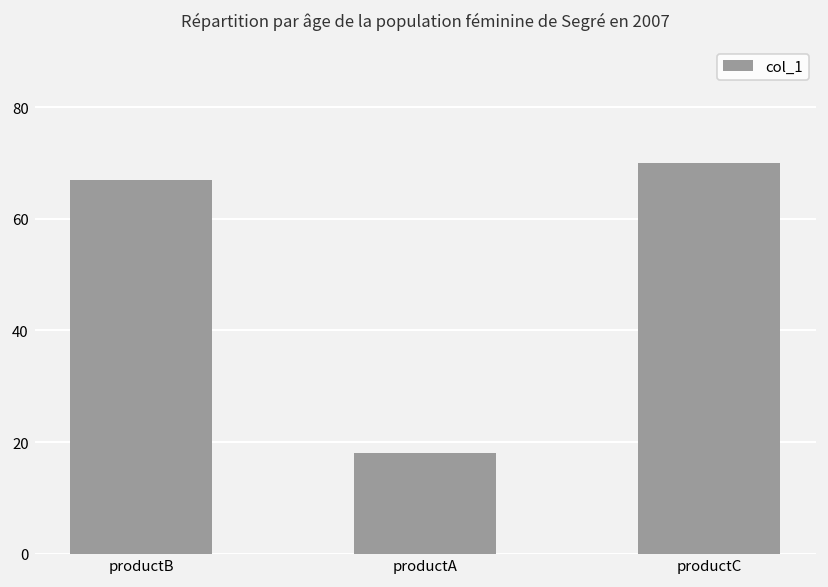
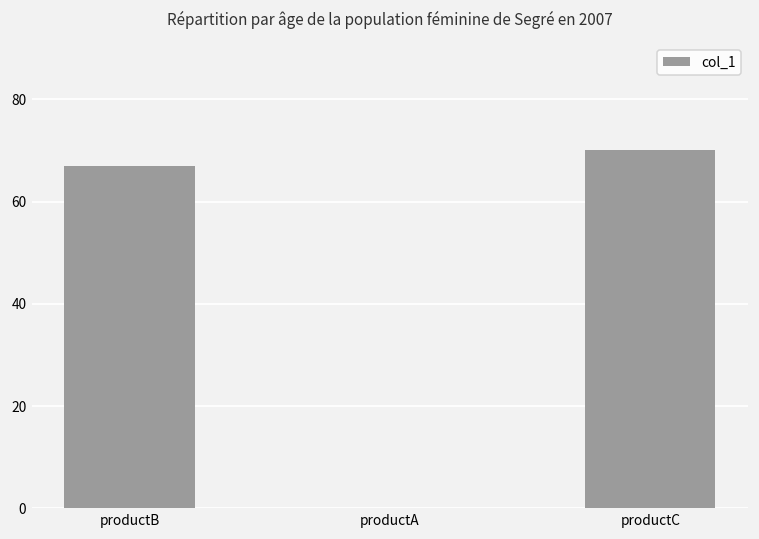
  {
    "productB": 67,
-   "productA": 18,
+   "productA": 0,
    "productC": 70
  }
